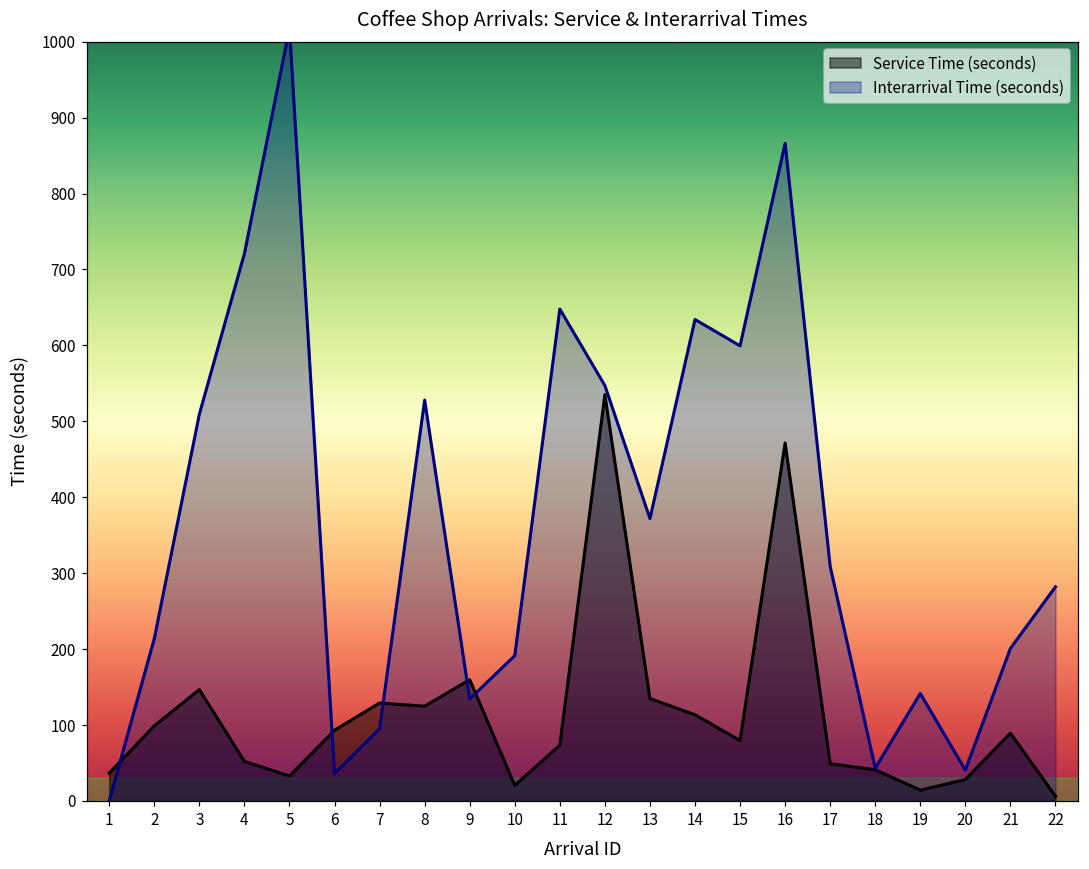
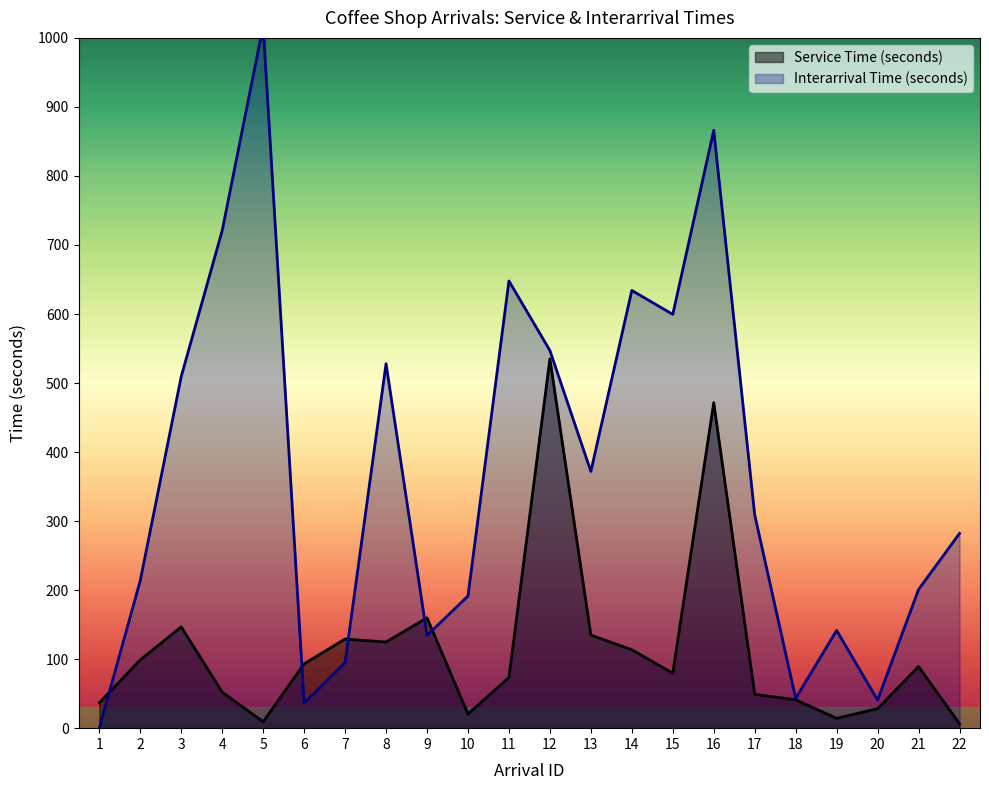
  {
    "Service Time (seconds)": {
      "1": 40,
      "2": 100,
      "3": 150,
      "4": 50,
-     "5": 30,
+     "5": 10,
      "6": 90,
      "7": 130,
      "8": 120,
      "9": 160,
      "10": 20,
      "11": 70,
      "12": 540,
      "13": 130,
      "14": 110,
      "15": 80,
      "16": 470,
      "17": 50,
      "19": 10,
      "20": 30,
      "21": 90,
      "22": 10
    },
    "Interarrival Time (seconds)": {
      "1": 0,
      "2": 210,
      "3": 510,
      "4": 720,
      "6": 40,
      "7": 100,
      "8": 530,
      "9": 130,
      "10": 190,
      "11": 650,
      "12": 550,
      "13": 370,
      "14": 630,
      "15": 600,
      "16": 870,
      "17": 310,
      "19": 140,
      "20": 40,
      "21": 200,
      "22": 280
    }
  }
